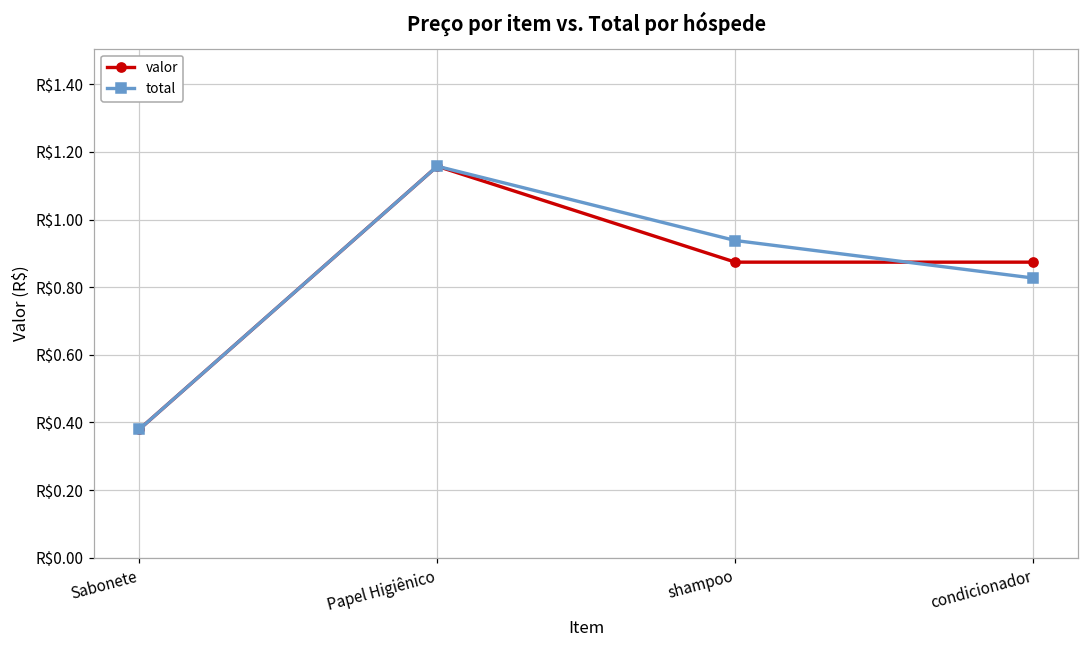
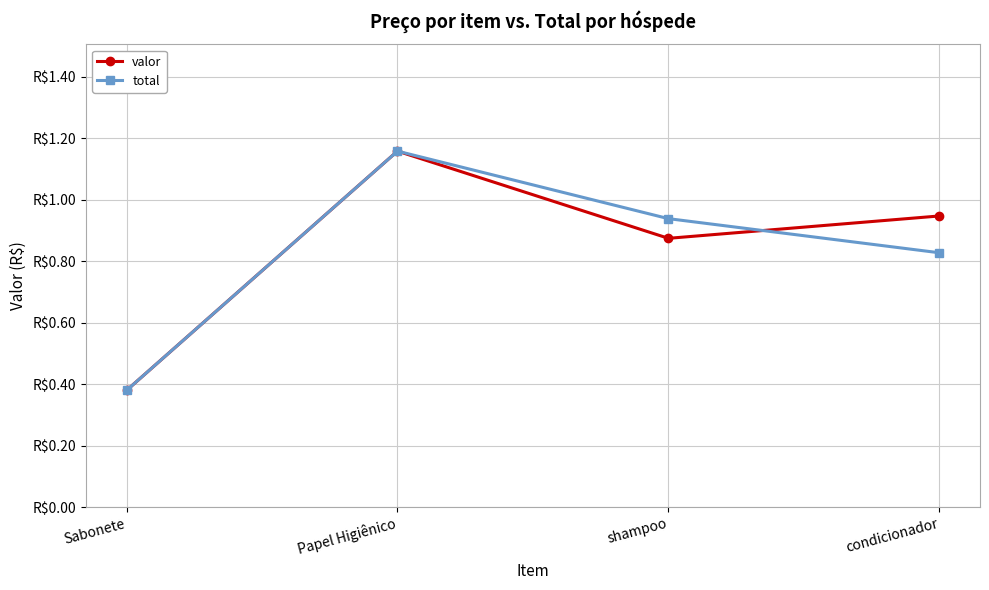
  {
    "valor": {
      "shampoo": "R$0.87",
-     "condicionador": "R$0.87"
+     "condicionador": "R$0.95"
    },
    "total": {
      "shampoo": "R$0.94",
      "condicionador": "R$0.83"
    }
  }
